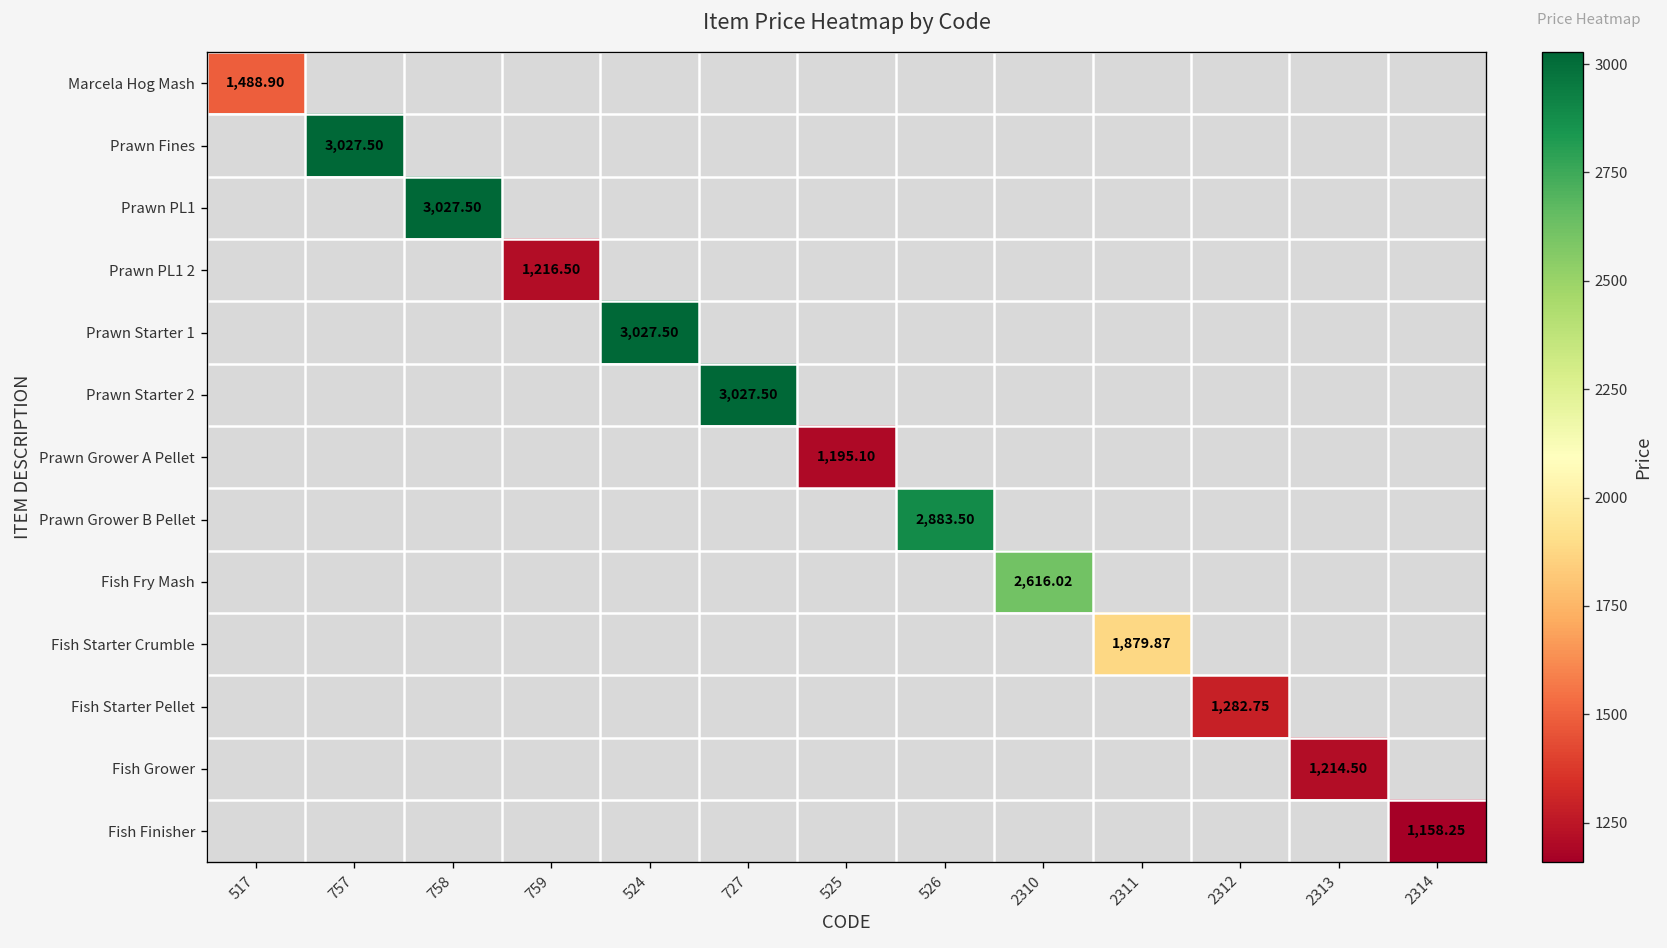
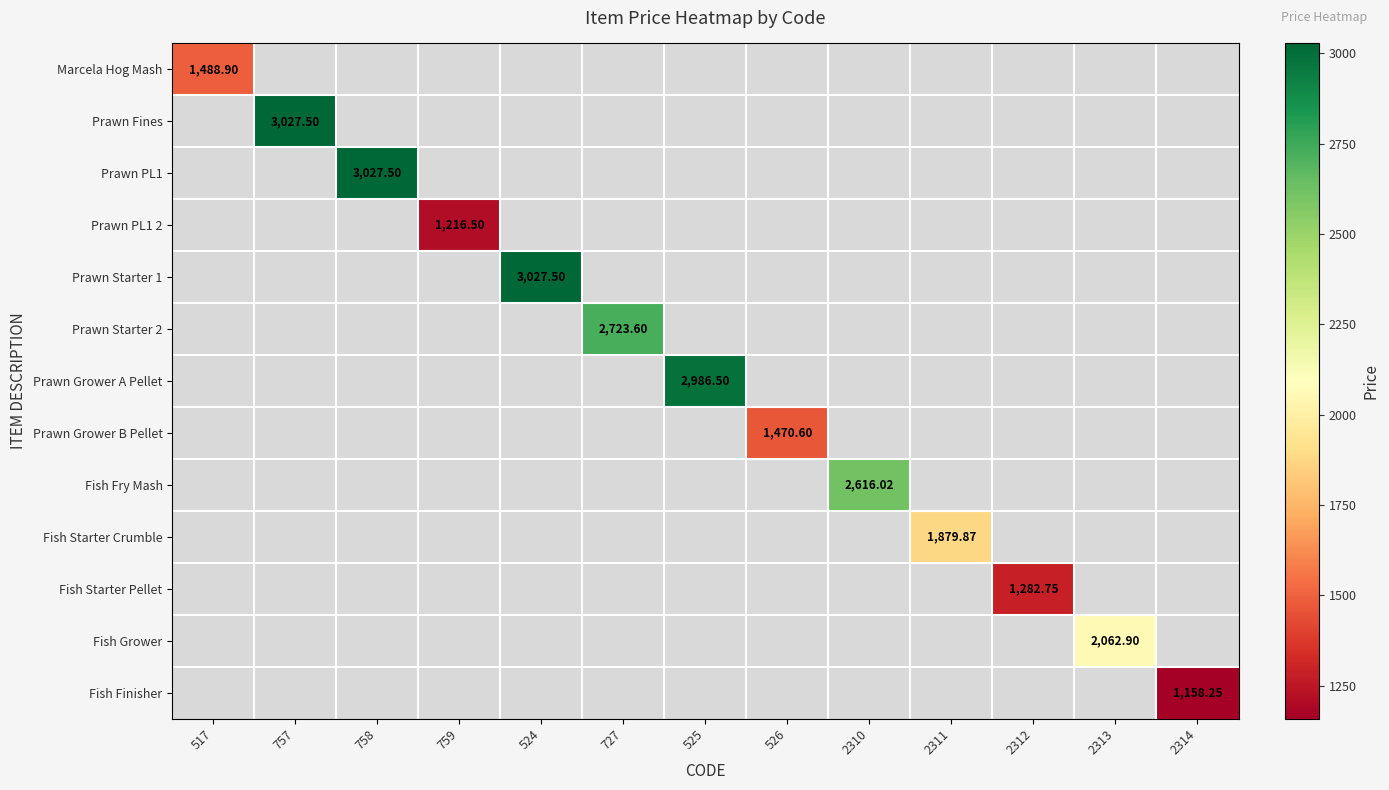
  {
    "Marcela Hog Mash": {
      "517": "1,488.90"
    },
    "Prawn Fines": {
      "757": "3,027.50"
    },
    "Prawn PL1": {
      "758": "3,027.50"
    },
    "Prawn PL1 2": {
      "759": "1,216.50"
    },
    "Prawn Starter 1": {
      "524": "3,027.50"
    },
    "Prawn Starter 2": {
-     "727": "3,027.50"
+     "727": "2,723.60"
    },
    "Prawn Grower A Pellet": {
-     "525": "1,195.10"
+     "525": "2,986.50"
    },
    "Prawn Grower B Pellet": {
-     "526": "2,883.50"
+     "526": "1,470.60"
    },
    "Fish Fry Mash": {
      "2310": "2,616.02"
    },
    "Fish Starter Crumble": {
      "2311": "1,879.87"
    },
    "Fish Starter Pellet": {
      "2312": "1,282.75"
    },
    "Fish Grower": {
-     "2313": "1,214.50"
+     "2313": "2,062.90"
    },
    "Fish Finisher": {
      "2314": "1,158.25"
    }
  }
